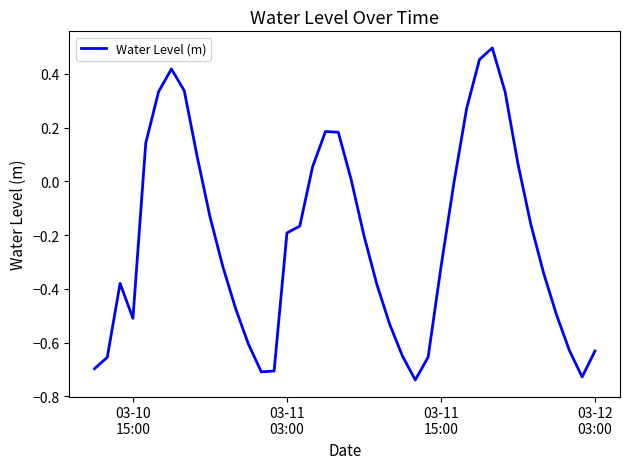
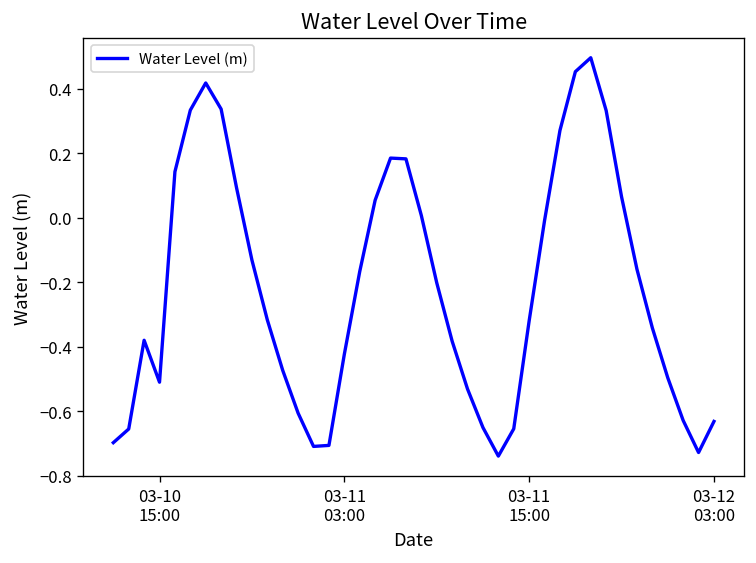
  {
    "03-10 15:00": -0.51,
-   "03-11 03:00": -0.19,
+   "03-11 03:00": -0.42,
    "03-11 15:00": -0.32,
    "03-12 03:00": -0.63
  }
